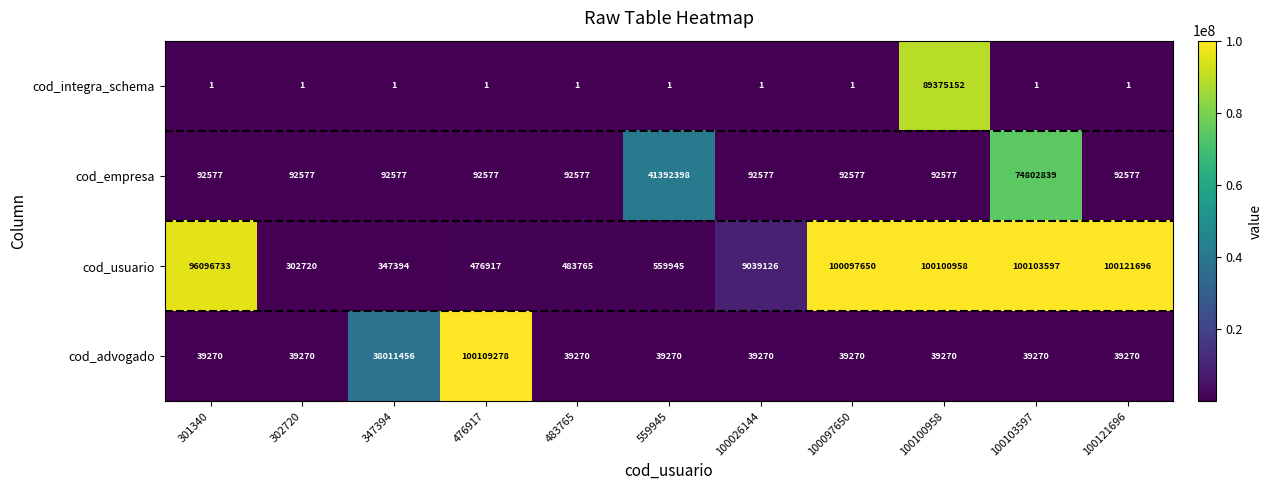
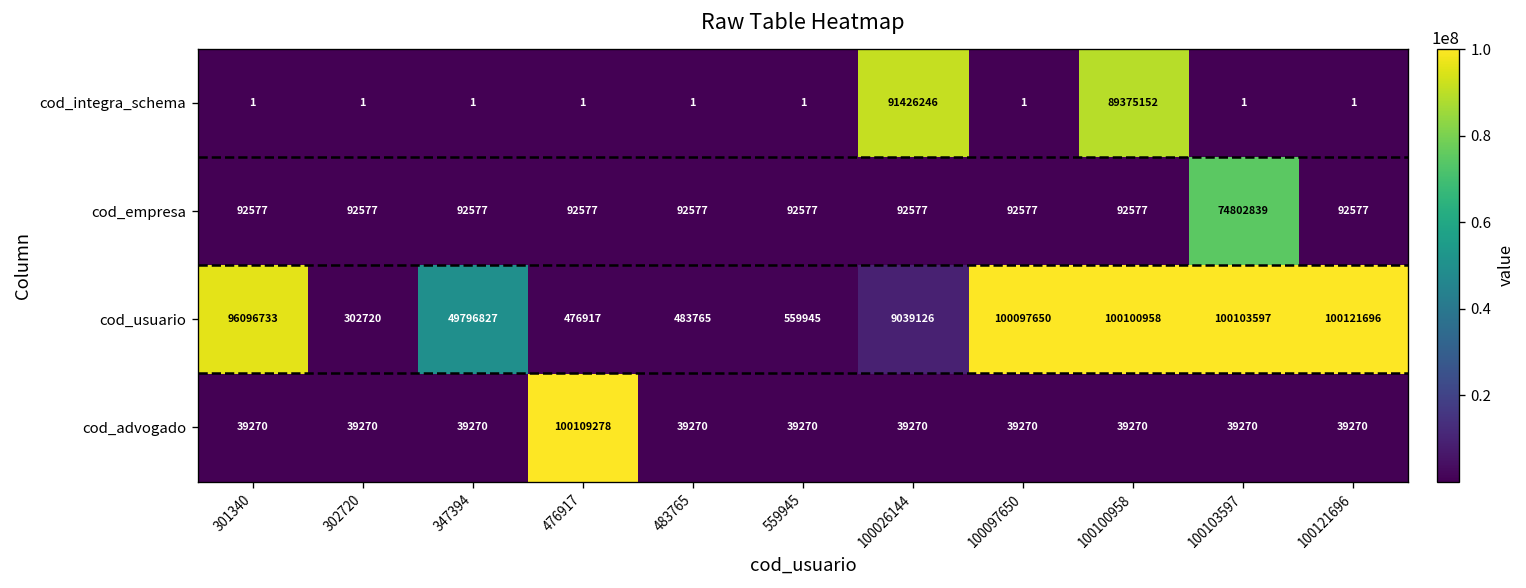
  {
    "cod_integra_schema": {
      "301340": 1,
      "302720": 1,
      "347394": 1,
      "476917": 1,
      "483765": 1,
      "559945": 1,
-     "100026144": 1,
+     "100026144": 91426246,
      "100097650": 1,
      "100100958": 89375152,
      "100103597": 1,
      "100121696": 1
    },
    "cod_empresa": {
      "301340": 92577,
      "302720": 92577,
      "347394": 92577,
      "476917": 92577,
      "483765": 92577,
-     "559945": 41392398,
+     "559945": 92577,
      "100026144": 92577,
      "100097650": 92577,
      "100100958": 92577,
      "100103597": 74802839,
      "100121696": 92577
    },
    "cod_usuario": {
      "301340": 96096733,
      "302720": 302720,
-     "347394": 347394,
+     "347394": 49796827,
      "476917": 476917,
      "483765": 483765,
      "559945": 559945,
      "100026144": 9039126,
      "100097650": 100097650,
      "100100958": 100100958,
      "100103597": 100103597,
      "100121696": 100121696
    },
    "cod_advogado": {
      "301340": 39270,
      "302720": 39270,
-     "347394": 38011456,
+     "347394": 39270,
      "476917": 100109278,
      "483765": 39270,
      "559945": 39270,
      "100026144": 39270,
      "100097650": 39270,
      "100100958": 39270,
      "100103597": 39270,
      "100121696": 39270
    }
  }
